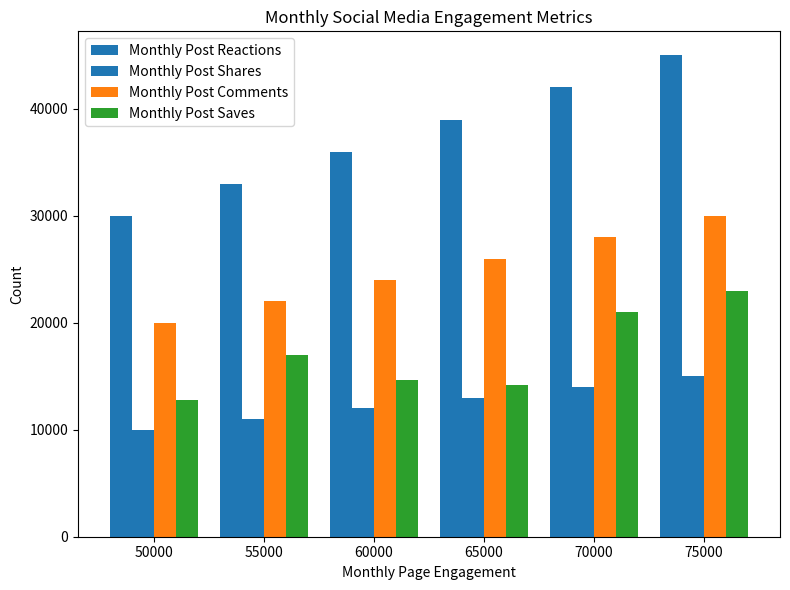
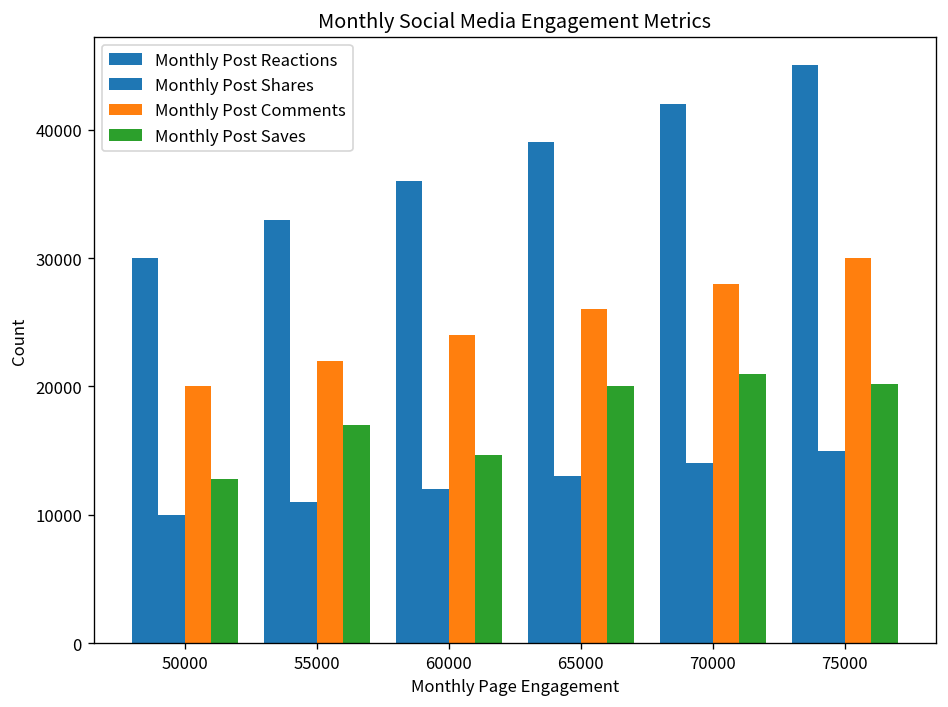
  {
    "Monthly Post Comments": {
      "50000": 20000,
      "55000": 22000,
      "60000": 24000,
      "65000": 26000,
      "70000": 28000,
      "75000": 30000
    },
    "Monthly Post Saves": {
      "50000": 12800,
      "55000": 17000,
      "60000": 14600,
-     "65000": 14200,
+     "65000": 20000,
      "70000": 21000,
-     "75000": 23000
+     "75000": 20200
    }
  }
